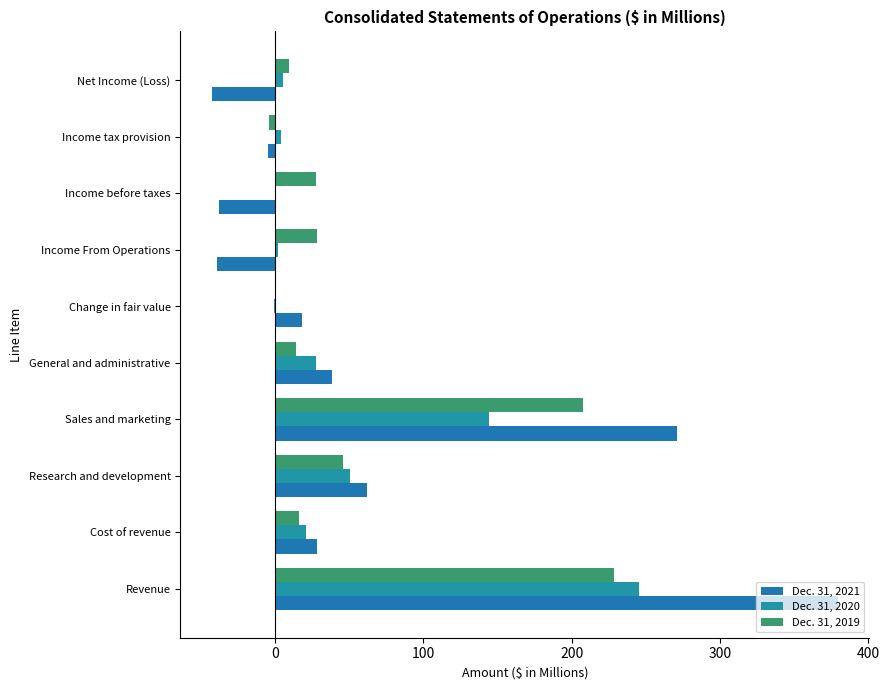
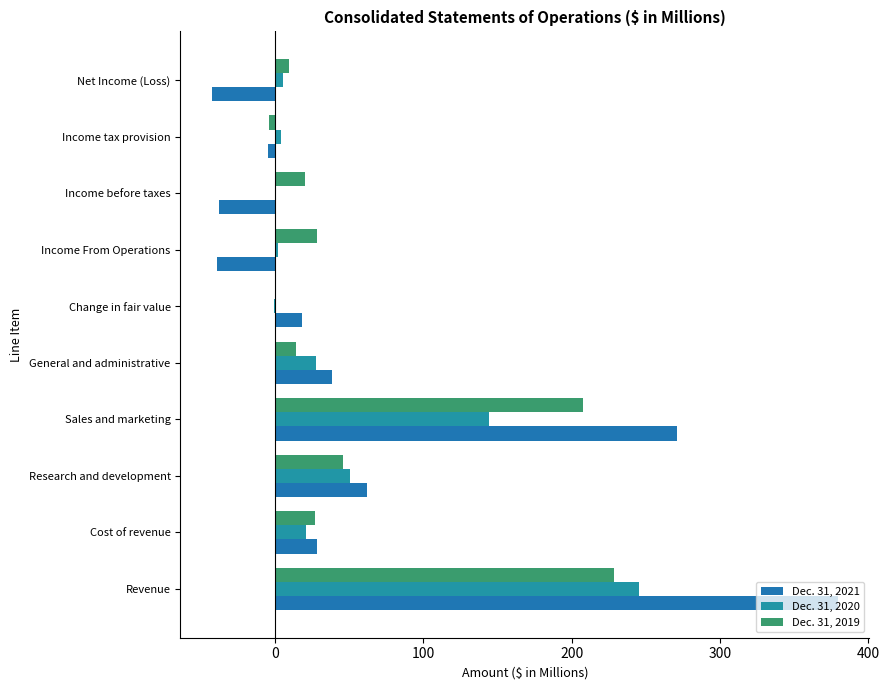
  {
    "Dec. 31, 2019": {
      "Net Income (Loss)": 10,
      "Income tax provision": -4,
-     "Income before taxes": 28,
+     "Income before taxes": 20,
      "Income From Operations": 28,
      "Change in fair value": 0,
      "General and administrative": 14,
      "Sales and marketing": 208,
      "Research and development": 46,
-     "Cost of revenue": 16,
+     "Cost of revenue": 27,
      "Revenue": 228
    }
  }
